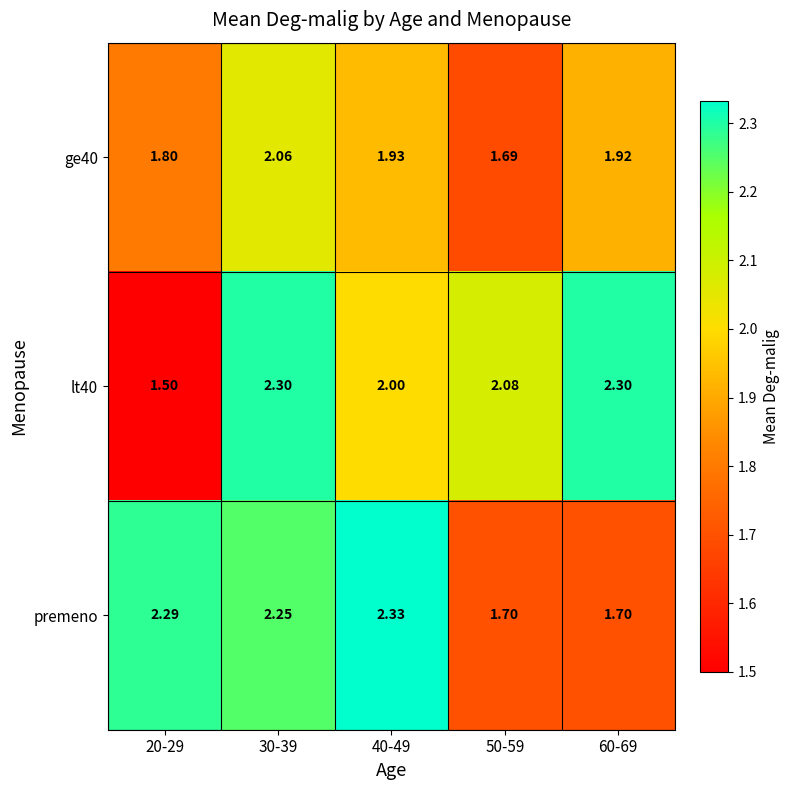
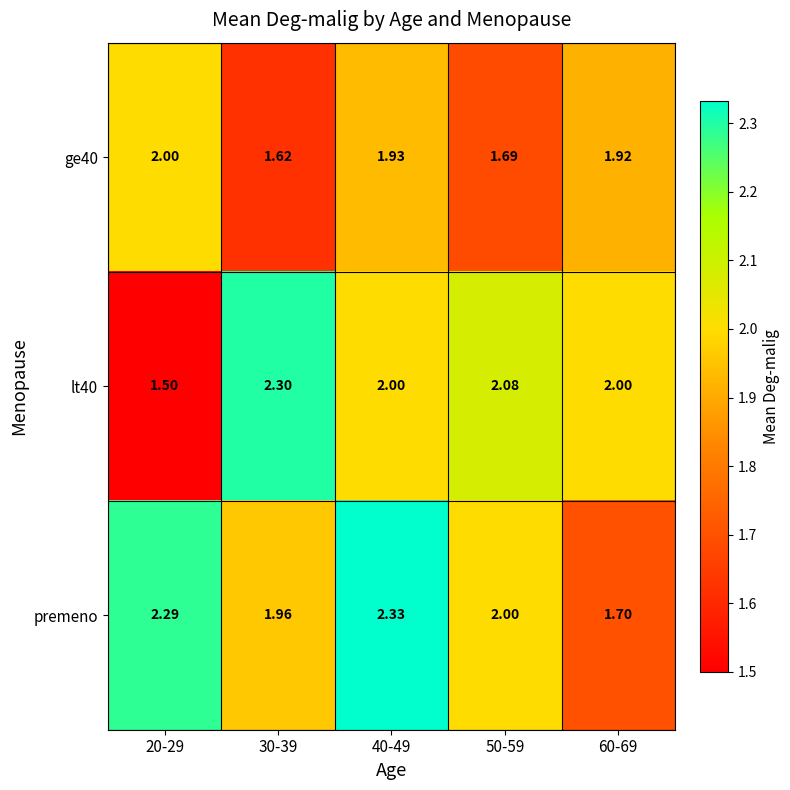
  {
    "ge40": {
-     "20-29": 1.80,
-     "30-39": 2.06,
+     "20-29": 2.00,
+     "30-39": 1.62,
      "40-49": 1.93,
      "50-59": 1.69,
      "60-69": 1.92
    },
    "lt40": {
      "20-29": 1.50,
      "30-39": 2.30,
      "40-49": 2.00,
      "50-59": 2.08,
-     "60-69": 2.30
+     "60-69": 2.00
    },
    "premeno": {
      "20-29": 2.29,
-     "30-39": 2.25,
+     "30-39": 1.96,
      "40-49": 2.33,
-     "50-59": 1.70,
+     "50-59": 2.00,
      "60-69": 1.70
    }
  }
